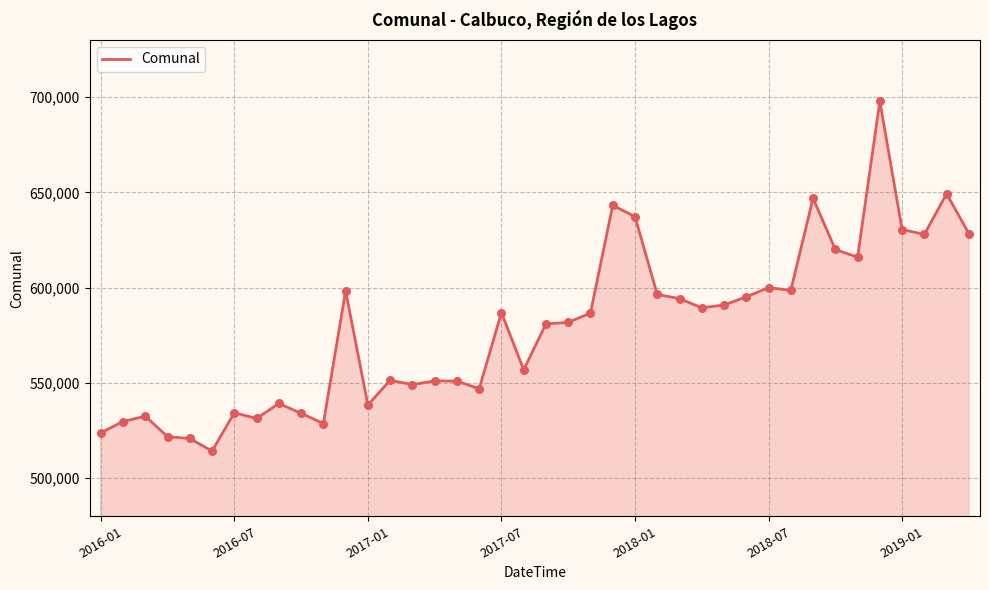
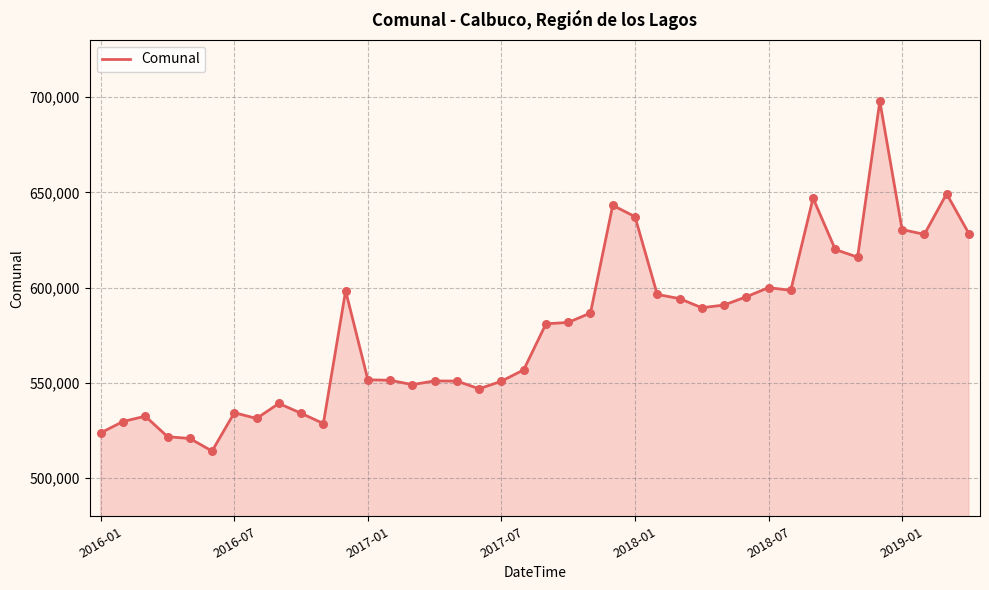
  {
    "2016-01": "524,000",
    "2016-07": "534,000",
-   "2017-01": "538,000",
-   "2017-07": "587,000",
+   "2017-01": "552,000",
+   "2017-07": "551,000",
    "2018-01": "637,000",
    "2018-07": "600,000",
    "2019-01": "631,000"
  }
